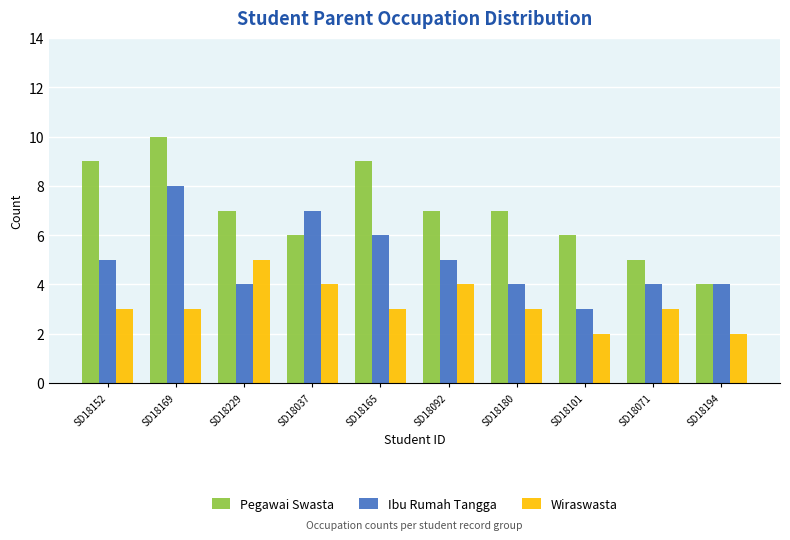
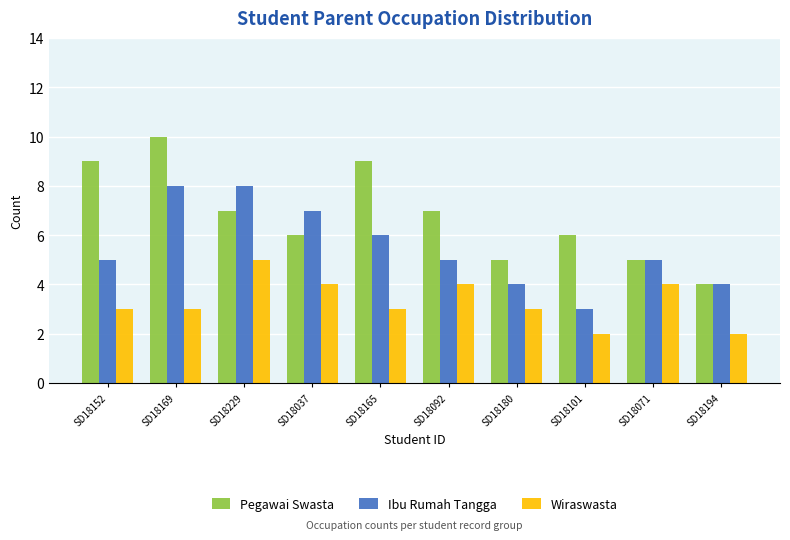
  {
    "Pegawai Swasta": {
      "SD18152": 9,
      "SD18169": 10,
      "SD18229": 7,
      "SD18037": 6,
      "SD18165": 9,
      "SD18092": 7,
-     "SD18180": 7,
+     "SD18180": 5,
      "SD18101": 6,
      "SD18071": 5,
      "SD18194": 4
    },
    "Ibu Rumah Tangga": {
      "SD18152": 5,
      "SD18169": 8,
-     "SD18229": 4,
+     "SD18229": 8,
      "SD18037": 7,
      "SD18165": 6,
      "SD18092": 5,
      "SD18180": 4,
      "SD18101": 3,
-     "SD18071": 4,
+     "SD18071": 5,
      "SD18194": 4
    },
    "Wiraswasta": {
      "SD18152": 3,
      "SD18169": 3,
      "SD18229": 5,
      "SD18037": 4,
      "SD18165": 3,
      "SD18092": 4,
      "SD18180": 3,
      "SD18101": 2,
-     "SD18071": 3,
+     "SD18071": 4,
      "SD18194": 2
    }
  }
